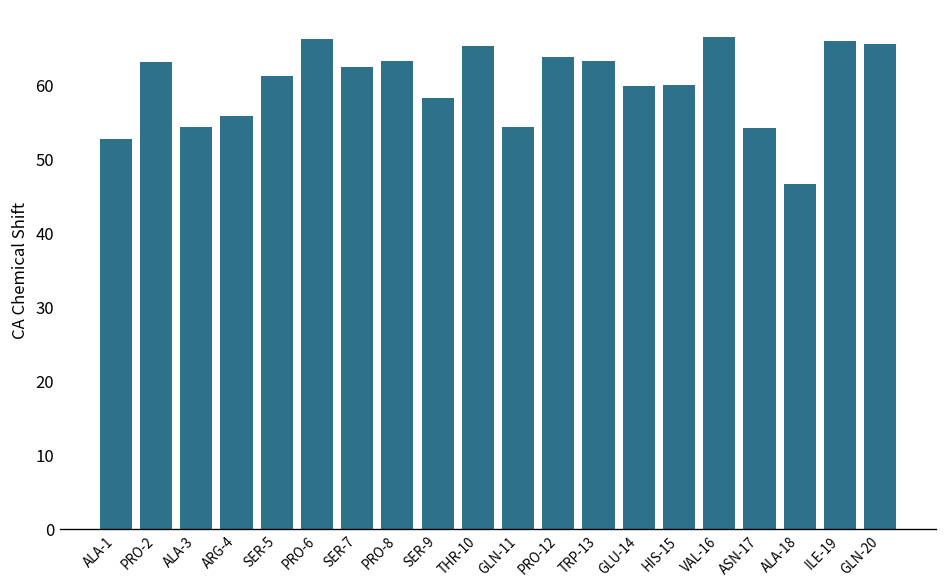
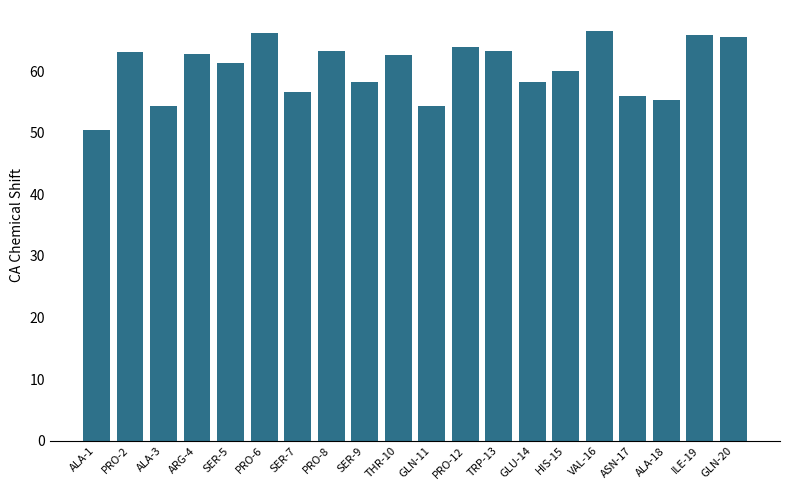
  {
-   "ALA-1": 53,
+   "ALA-1": 50,
    "PRO-2": 63,
    "ALA-3": 54,
-   "ARG-4": 56,
+   "ARG-4": 63,
    "SER-5": 61,
    "PRO-6": 66,
-   "SER-7": 63,
+   "SER-7": 57,
    "PRO-8": 63,
    "SER-9": 58,
-   "THR-10": 65,
+   "THR-10": 63,
    "GLN-11": 54,
    "PRO-12": 64,
    "TRP-13": 63,
-   "GLU-14": 60,
+   "GLU-14": 58,
    "HIS-15": 60,
    "VAL-16": 67,
-   "ASN-17": 54,
-   "ALA-18": 47,
+   "ASN-17": 56,
+   "ALA-18": 55,
    "ILE-19": 66,
    "GLN-20": 66
  }
